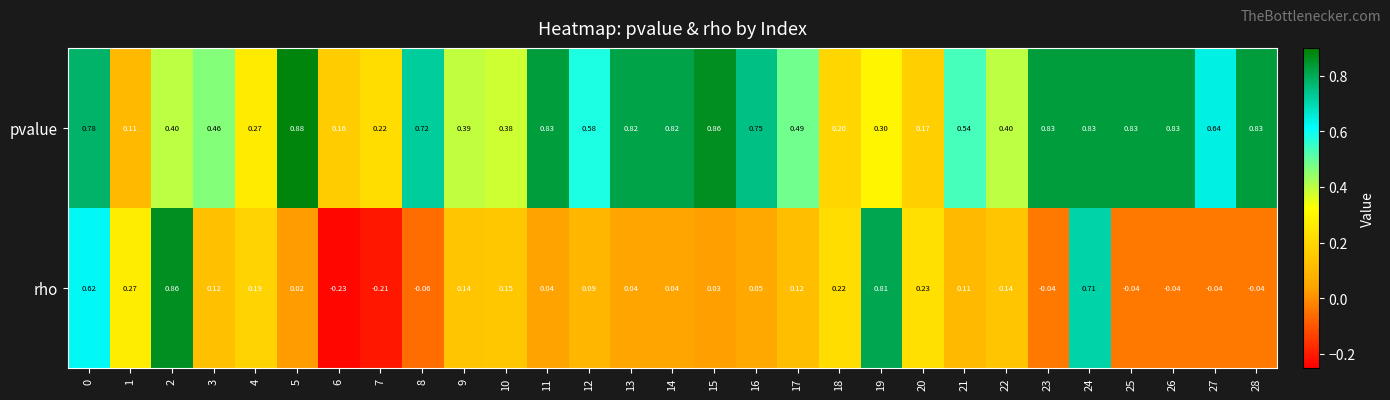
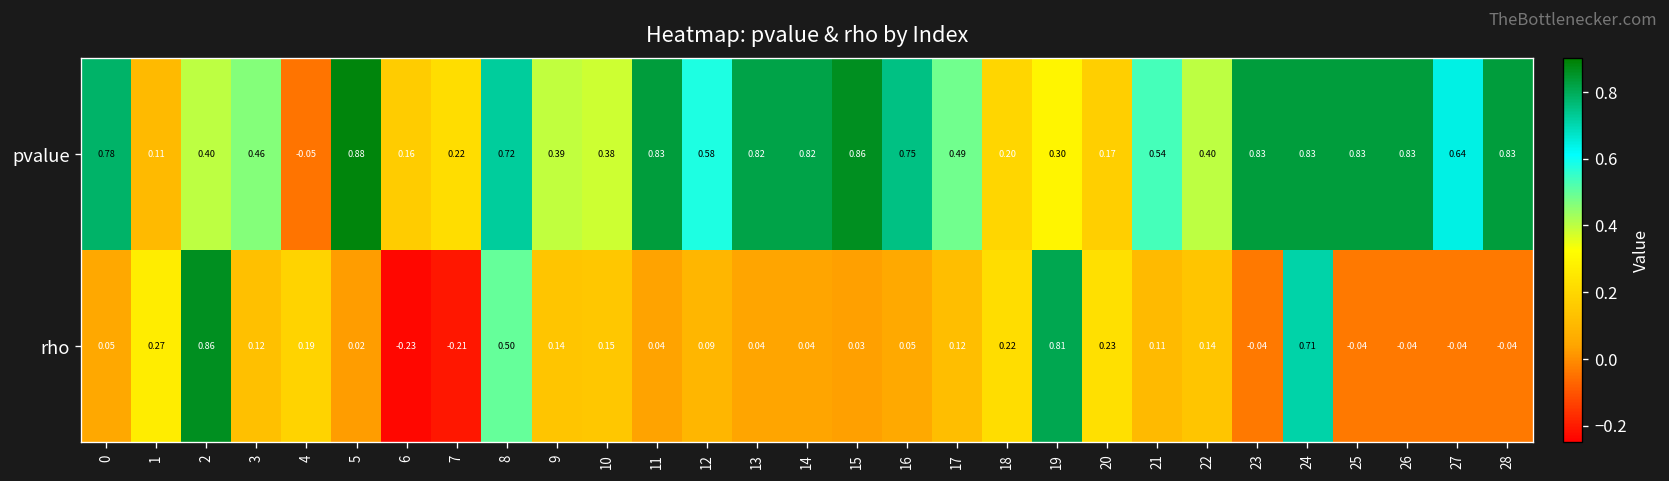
  {
    "pvalue": {
      "0": 0.78,
      "1": 0.11,
      "2": 0.40,
      "3": 0.46,
-     "4": 0.27,
+     "4": -0.05,
      "5": 0.88,
      "6": 0.16,
      "7": 0.22,
      "8": 0.72,
      "9": 0.39,
      "10": 0.38,
      "11": 0.83,
      "12": 0.58,
      "13": 0.82,
      "14": 0.82,
      "15": 0.86,
      "16": 0.75,
      "17": 0.49,
      "18": 0.20,
      "19": 0.30,
      "20": 0.17,
      "21": 0.54,
      "22": 0.40,
      "23": 0.83,
      "24": 0.83,
      "25": 0.83,
      "26": 0.83,
      "27": 0.64,
      "28": 0.83
    },
    "rho": {
-     "0": 0.62,
+     "0": 0.05,
      "1": 0.27,
      "2": 0.86,
      "3": 0.12,
      "4": 0.19,
      "5": 0.02,
      "6": -0.23,
      "7": -0.21,
-     "8": -0.06,
+     "8": 0.50,
      "9": 0.14,
      "10": 0.15,
      "11": 0.04,
      "12": 0.09,
      "13": 0.04,
      "14": 0.04,
      "15": 0.03,
      "16": 0.05,
      "17": 0.12,
      "18": 0.22,
      "19": 0.81,
      "20": 0.23,
      "21": 0.11,
      "22": 0.14,
      "23": -0.04,
      "24": 0.71,
      "25": -0.04,
      "26": -0.04,
      "27": -0.04,
      "28": -0.04
    }
  }
